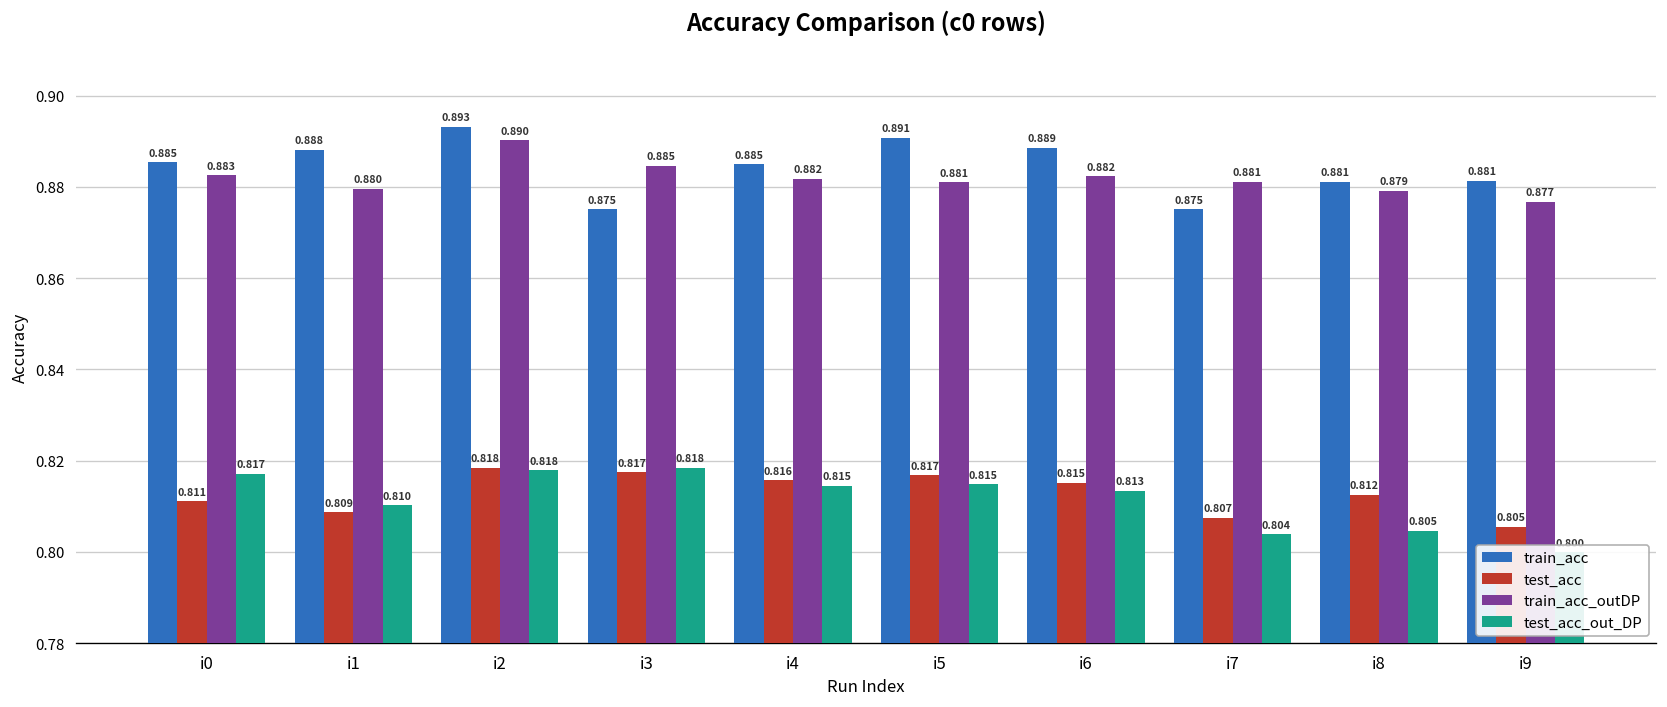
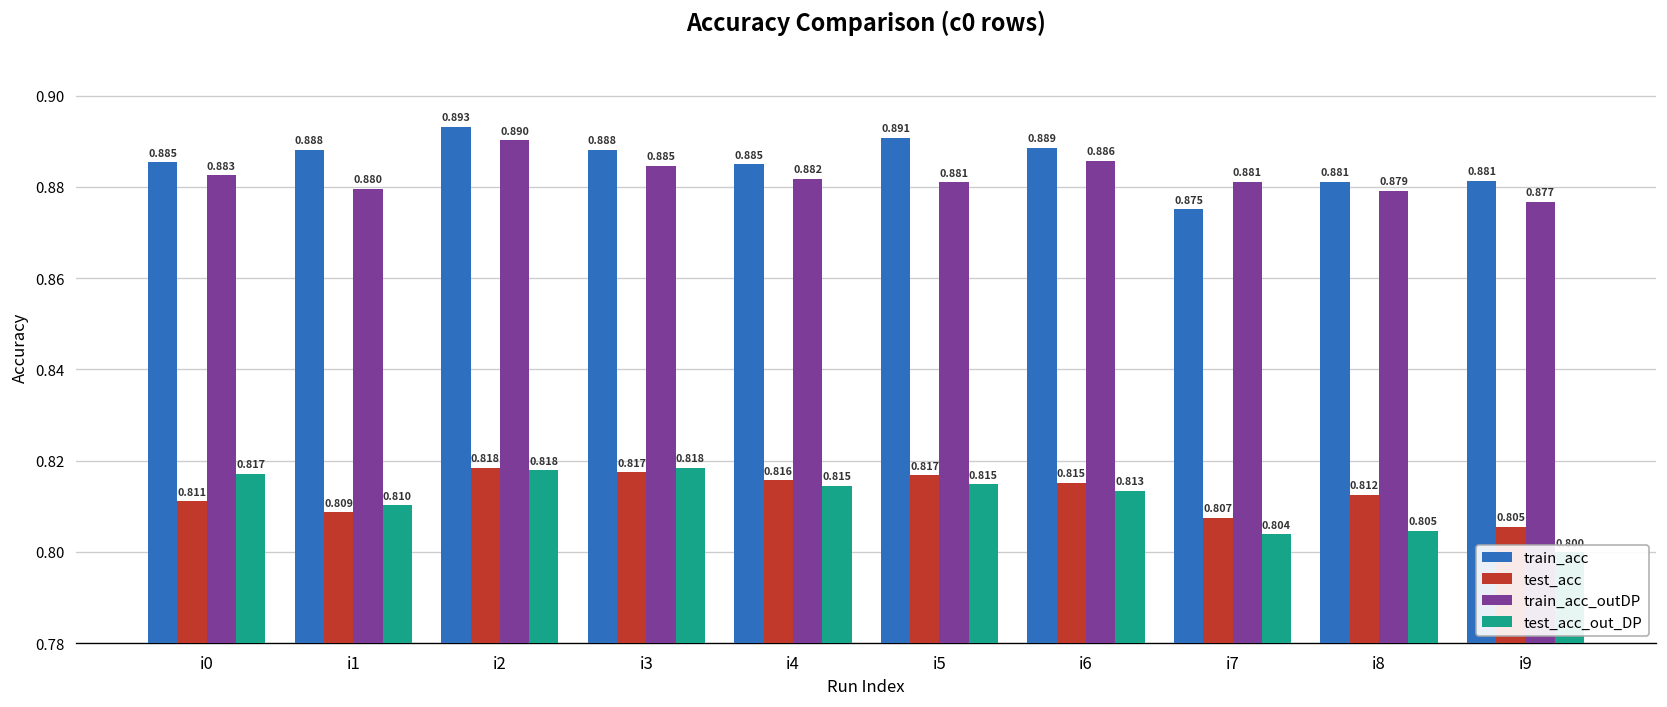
  {
    "train_acc": {
      "i0": 0.885,
      "i1": 0.888,
      "i2": 0.893,
-     "i3": 0.875,
+     "i3": 0.888,
      "i4": 0.885,
      "i5": 0.891,
      "i6": 0.889,
      "i7": 0.875,
      "i8": 0.881,
      "i9": 0.881
    },
    "test_acc": {
      "i0": 0.811,
      "i1": 0.809,
      "i2": 0.818,
      "i3": 0.817,
      "i4": 0.816,
      "i5": 0.817,
      "i6": 0.815,
      "i7": 0.807,
      "i8": 0.812,
      "i9": 0.805
    },
    "train_acc_outDP": {
      "i0": 0.883,
      "i1": 0.880,
      "i2": 0.890,
      "i3": 0.885,
      "i4": 0.882,
      "i5": 0.881,
-     "i6": 0.882,
+     "i6": 0.886,
      "i7": 0.881,
      "i8": 0.879,
      "i9": 0.877
    },
    "test_acc_out_DP": {
      "i0": 0.817,
      "i1": 0.810,
      "i2": 0.818,
      "i3": 0.818,
      "i4": 0.815,
      "i5": 0.815,
      "i6": 0.813,
      "i7": 0.804,
      "i8": 0.805
    }
  }
